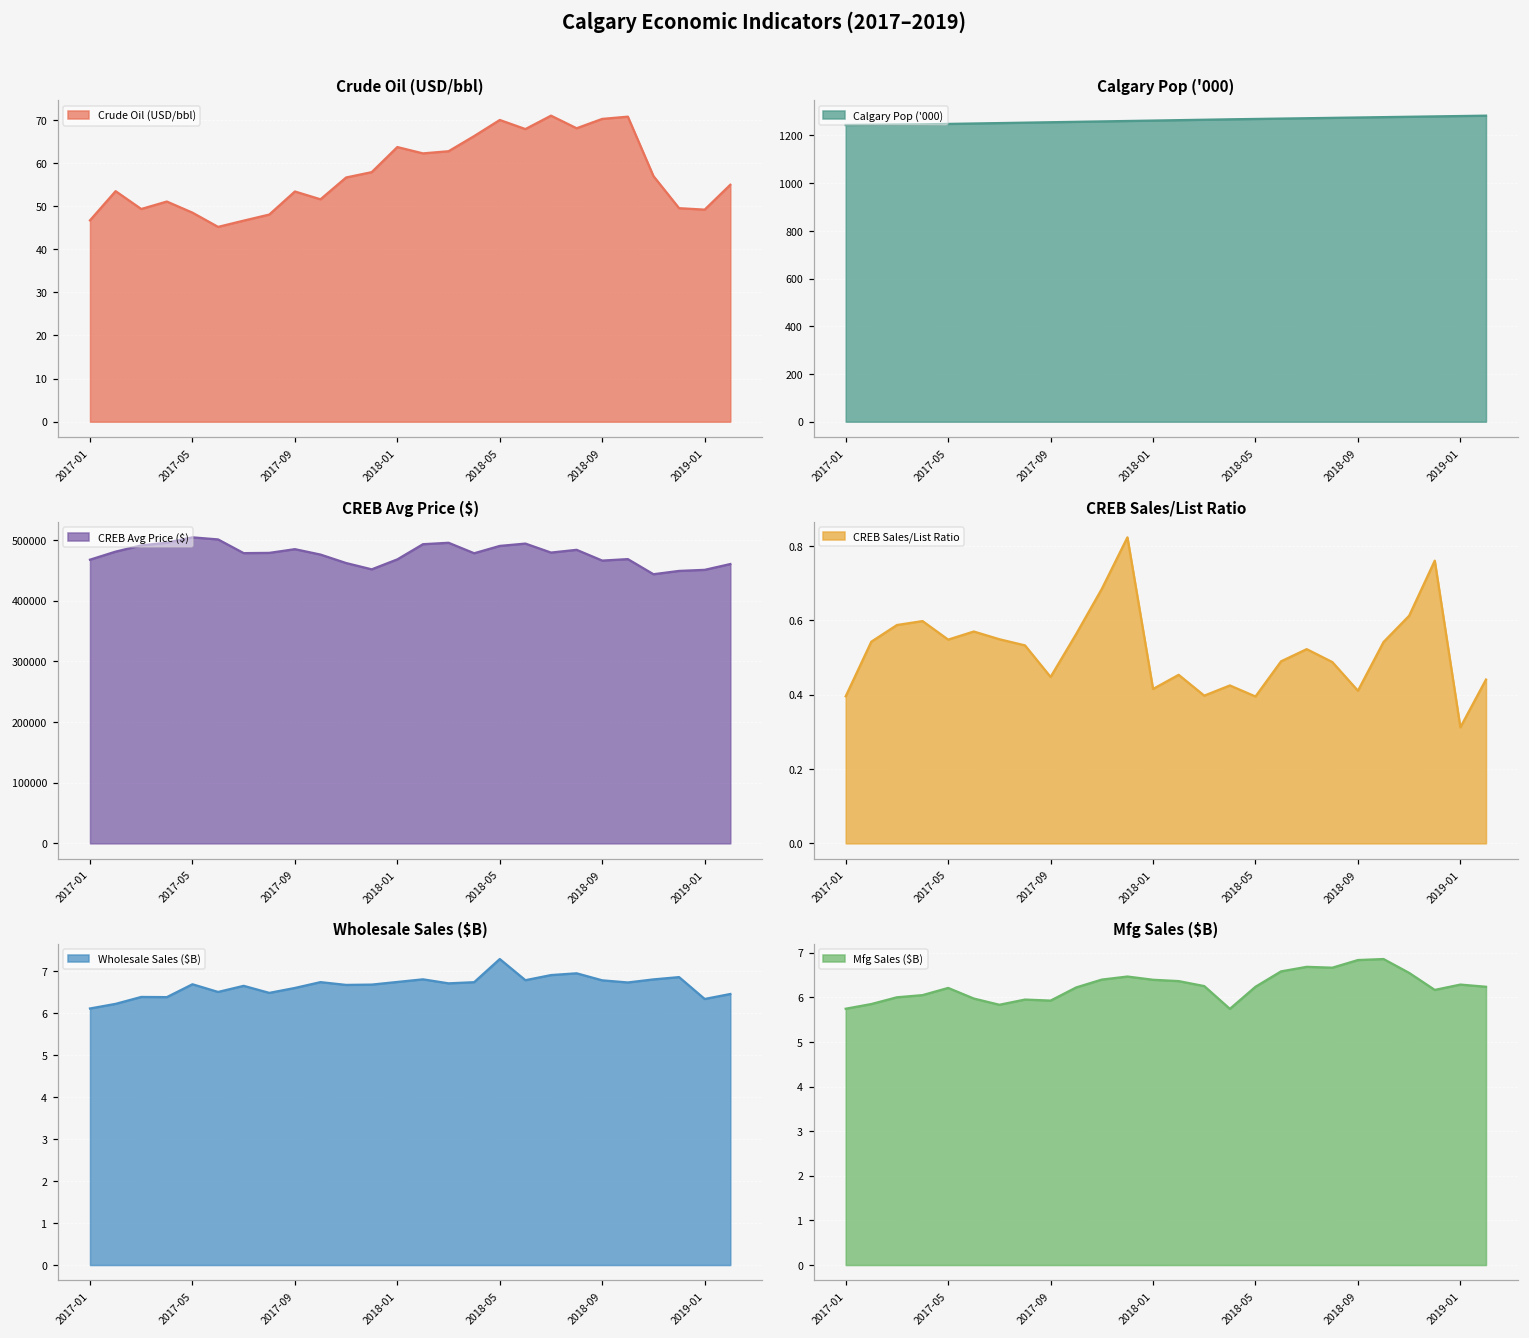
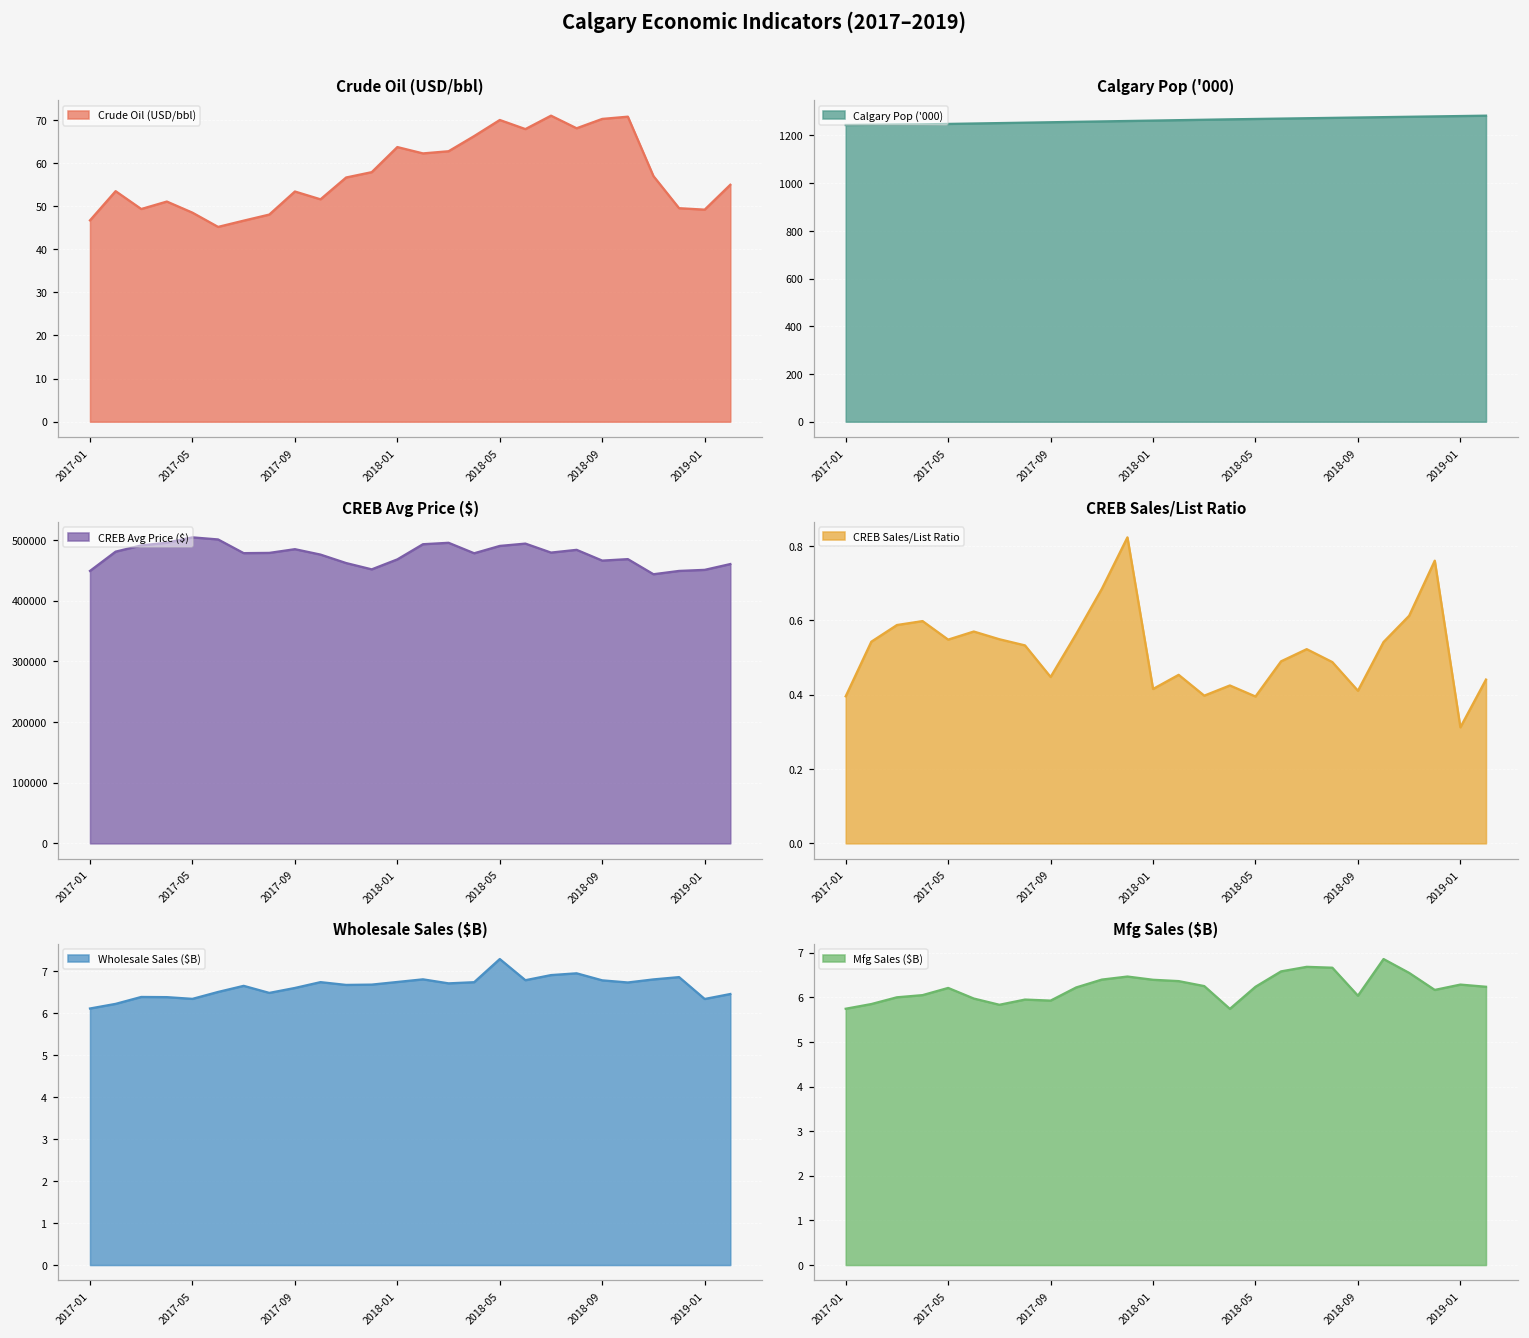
  {
    "Crude Oil (USD/bbl)": {
      "2017-01": 47,
      "2017-05": 48,
      "2017-09": 53,
      "2018-01": 64,
      "2018-05": 70,
      "2018-09": 70,
      "2019-01": 49
    },
    "Calgary Pop ('000)": {
      "2017-05": 1250,
      "2017-09": 1260,
      "2018-01": 1260,
      "2018-05": 1270,
      "2018-09": 1270,
      "2019-01": 1280
    },
    "CREB Avg Price ($)": {
-     "2017-01": 470000,
+     "2017-01": 450000,
      "2017-09": 480000,
      "2018-01": 470000,
      "2018-05": 490000,
      "2018-09": 470000,
      "2019-01": 450000
    },
    "CREB Sales/List Ratio": {
      "2017-01": 0.40,
      "2017-05": 0.55,
      "2017-09": 0.45,
      "2018-01": 0.42,
      "2018-05": 0.40,
      "2018-09": 0.41,
      "2019-01": 0.31
    },
    "Wholesale Sales ($B)": {
      "2017-01": 6.1,
-     "2017-05": 6.7,
+     "2017-05": 6.3,
      "2017-09": 6.6,
      "2018-01": 6.7,
      "2018-05": 7.3,
      "2018-09": 6.8,
      "2019-01": 6.3
    },
    "Mfg Sales ($B)": {
      "2017-01": 5.7,
      "2017-05": 6.2,
      "2017-09": 5.9,
      "2018-01": 6.4,
      "2018-05": 6.2,
-     "2018-09": 6.8,
+     "2018-09": 6.0,
      "2019-01": 6.3
    }
  }
